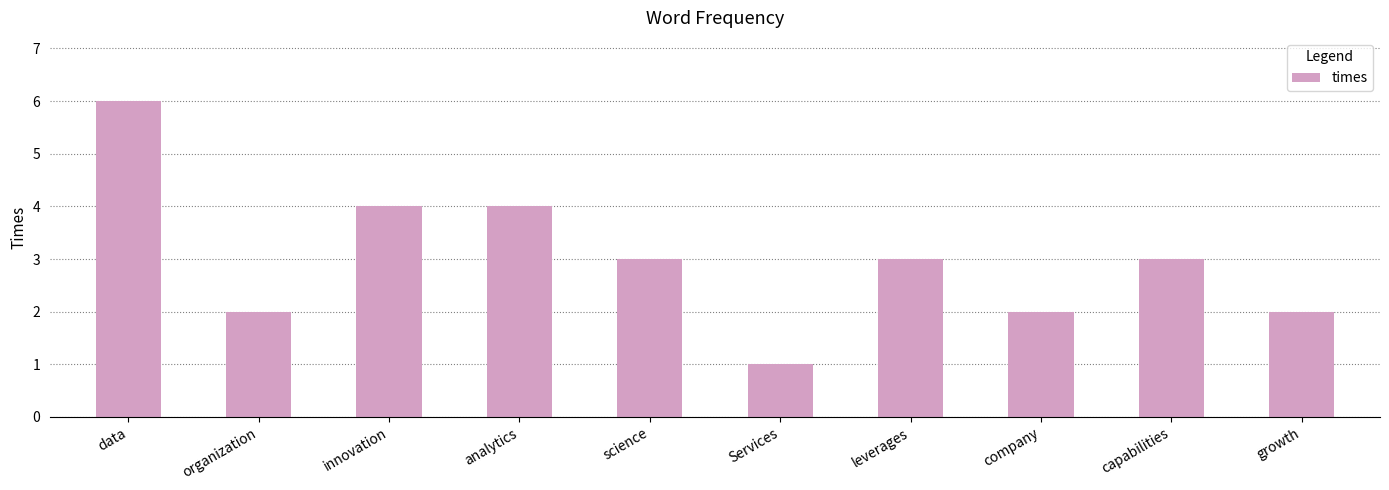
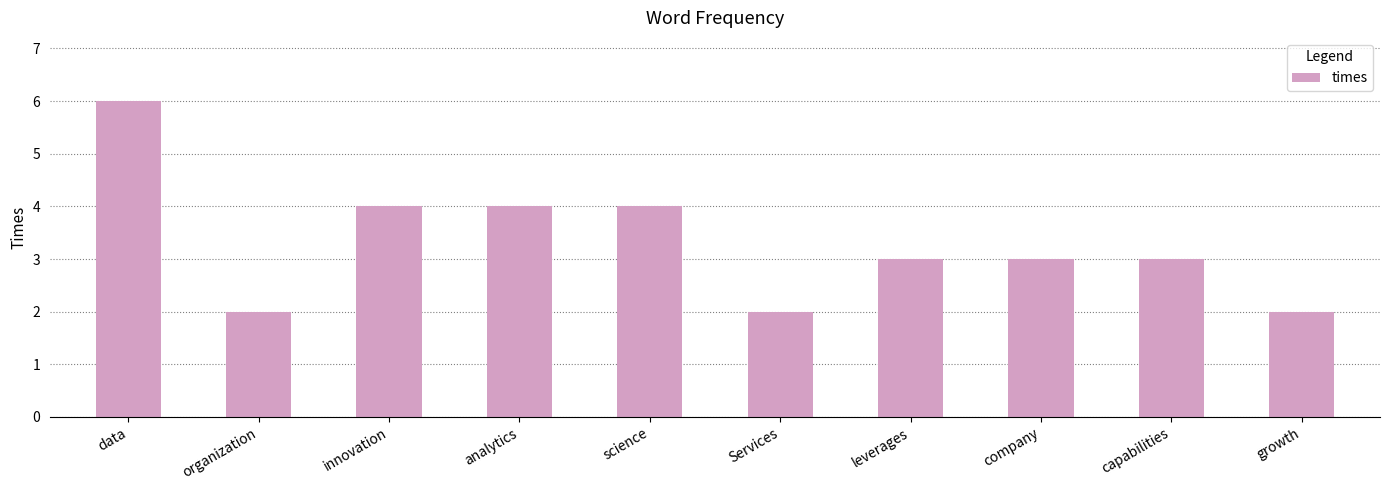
  {
    "data": 6,
    "organization": 2,
    "innovation": 4,
    "analytics": 4,
-   "science": 3,
-   "Services": 1,
+   "science": 4,
+   "Services": 2,
    "leverages": 3,
-   "company": 2,
+   "company": 3,
    "capabilities": 3,
    "growth": 2
  }
